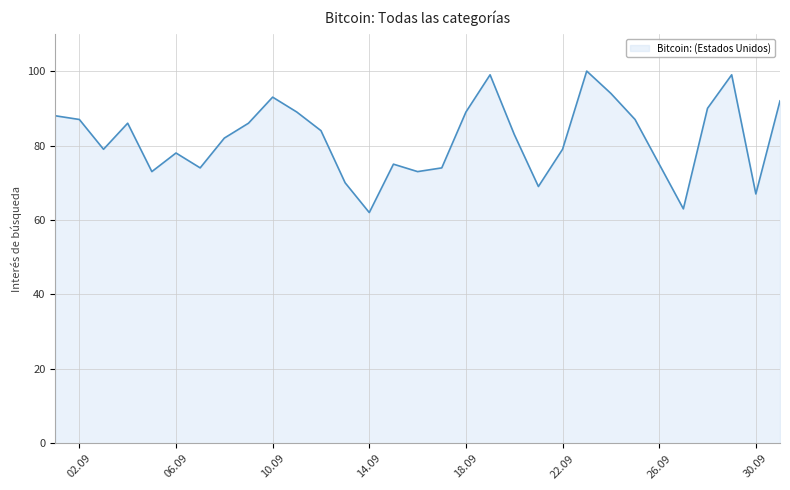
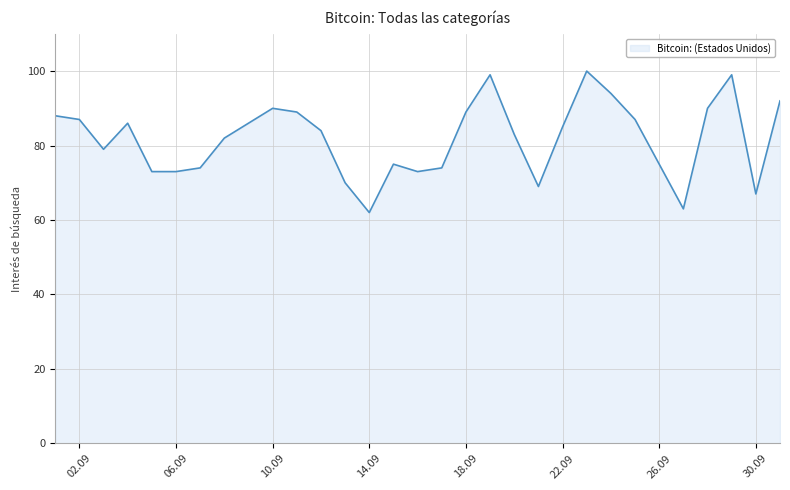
  {
    "02.09": 87,
-   "06.09": 78,
-   "10.09": 93,
+   "06.09": 73,
+   "10.09": 90,
    "14.09": 62,
    "18.09": 89,
-   "22.09": 79,
+   "22.09": 85,
    "26.09": 75,
    "30.09": 67
  }
